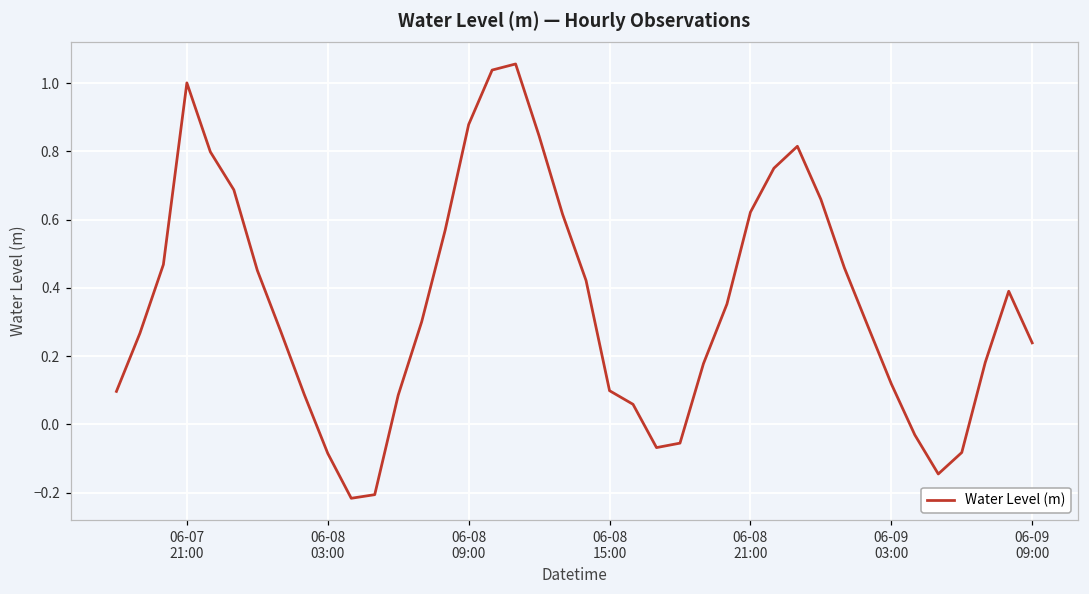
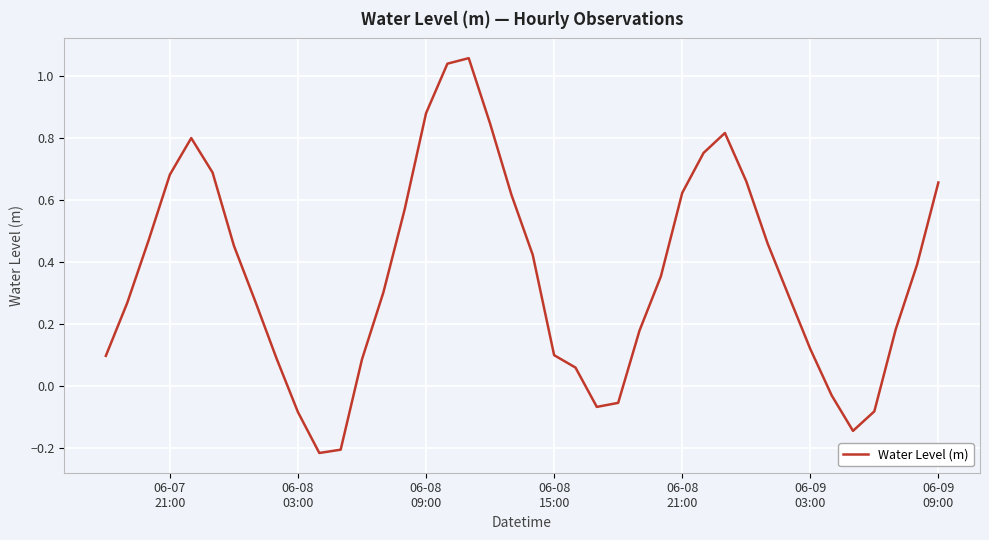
  {
-   "06-07 21:00": 1.00,
+   "06-07 21:00": 0.68,
    "06-08 03:00": -0.09,
    "06-08 09:00": 0.88,
    "06-08 15:00": 0.10,
    "06-08 21:00": 0.62,
    "06-09 03:00": 0.12,
-   "06-09 09:00": 0.24
+   "06-09 09:00": 0.66
  }
